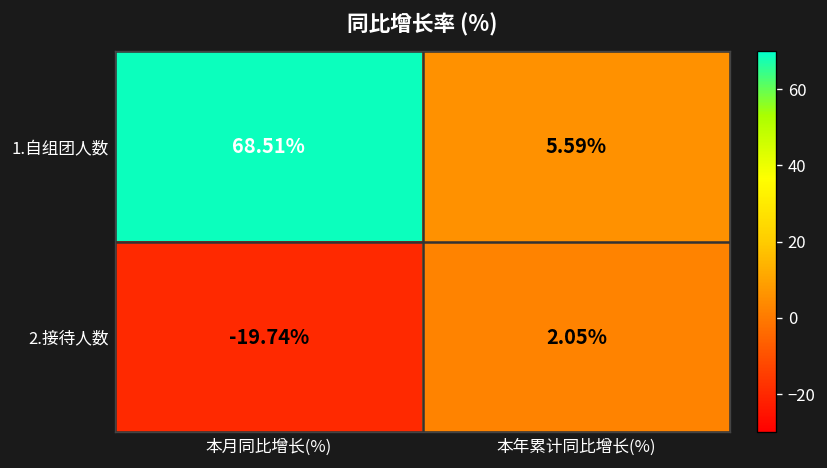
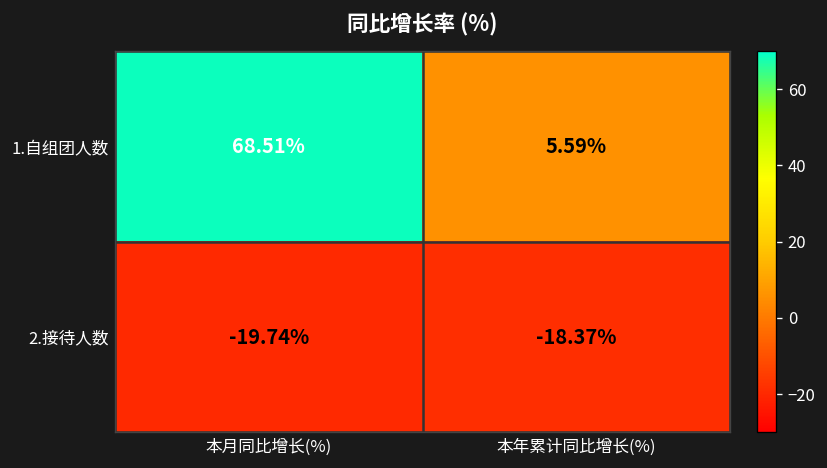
  {
    "1.自组团人数": {
      "本月同比增长(%)": "68.51%",
      "本年累计同比增长(%)": "5.59%"
    },
    "2.接待人数": {
      "本月同比增长(%)": "-19.74%",
-     "本年累计同比增长(%)": "2.05%"
+     "本年累计同比增长(%)": "-18.37%"
    }
  }
